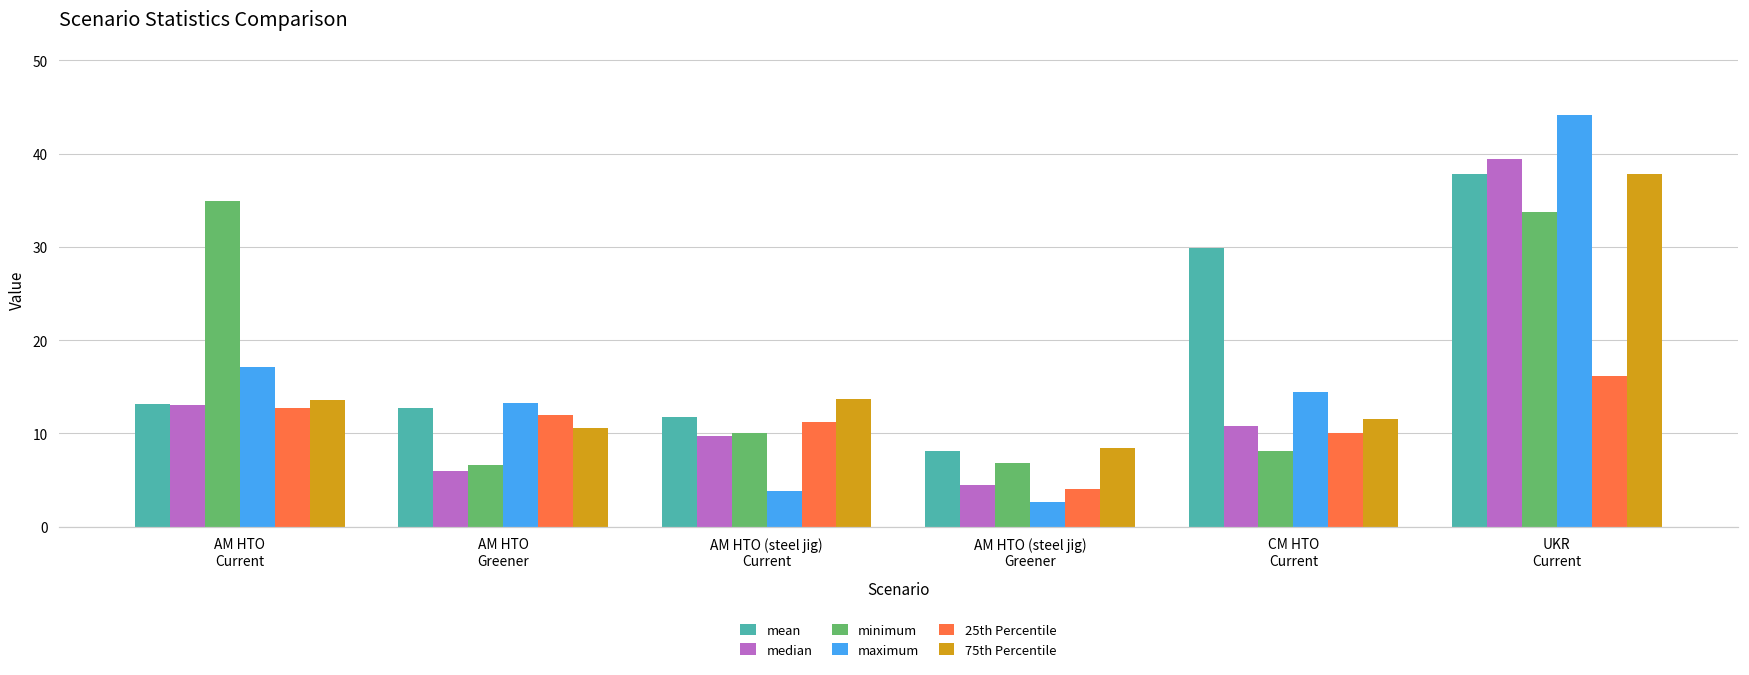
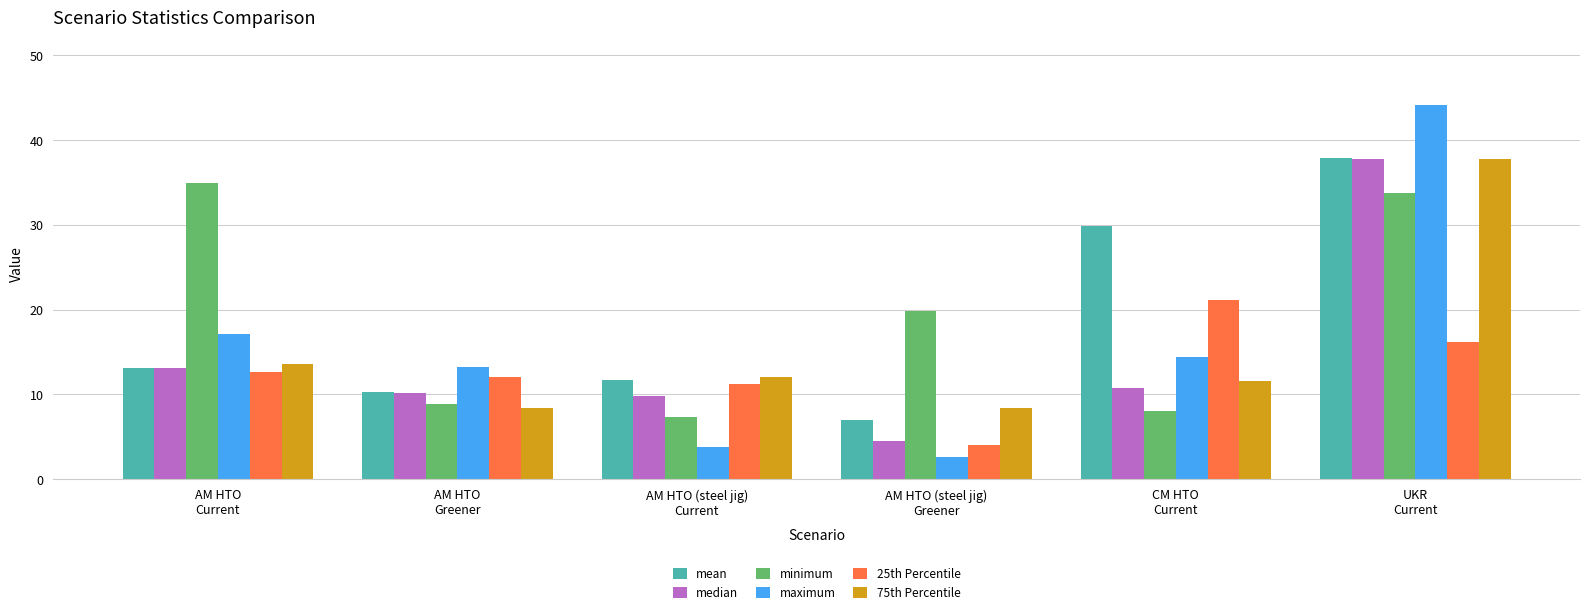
  {
    "mean": {
      "AM HTO Current": 13,
-     "AM HTO Greener": 13,
+     "AM HTO Greener": 10,
      "AM HTO (steel jig) Current": 12,
-     "AM HTO (steel jig) Greener": 8,
+     "AM HTO (steel jig) Greener": 7,
      "CM HTO Current": 30,
      "UKR Current": 38
    },
    "median": {
      "AM HTO Current": 13,
-     "AM HTO Greener": 6,
+     "AM HTO Greener": 10,
      "AM HTO (steel jig) Current": 10,
      "AM HTO (steel jig) Greener": 4,
      "CM HTO Current": 11,
-     "UKR Current": 39
+     "UKR Current": 38
    },
    "minimum": {
      "AM HTO Current": 35,
-     "AM HTO Greener": 7,
-     "AM HTO (steel jig) Current": 10,
-     "AM HTO (steel jig) Greener": 7,
+     "AM HTO Greener": 9,
+     "AM HTO (steel jig) Current": 7,
+     "AM HTO (steel jig) Greener": 20,
      "CM HTO Current": 8,
      "UKR Current": 34
    },
    "maximum": {
      "AM HTO Current": 17,
      "AM HTO Greener": 13,
      "AM HTO (steel jig) Current": 4,
      "AM HTO (steel jig) Greener": 3,
      "CM HTO Current": 14,
      "UKR Current": 44
    },
    "25th Percentile": {
      "AM HTO Current": 13,
      "AM HTO Greener": 12,
      "AM HTO (steel jig) Current": 11,
      "AM HTO (steel jig) Greener": 4,
-     "CM HTO Current": 10,
+     "CM HTO Current": 21,
      "UKR Current": 16
    },
    "75th Percentile": {
      "AM HTO Current": 14,
-     "AM HTO Greener": 11,
-     "AM HTO (steel jig) Current": 14,
+     "AM HTO Greener": 8,
+     "AM HTO (steel jig) Current": 12,
      "AM HTO (steel jig) Greener": 8,
      "CM HTO Current": 12,
      "UKR Current": 38
    }
  }
